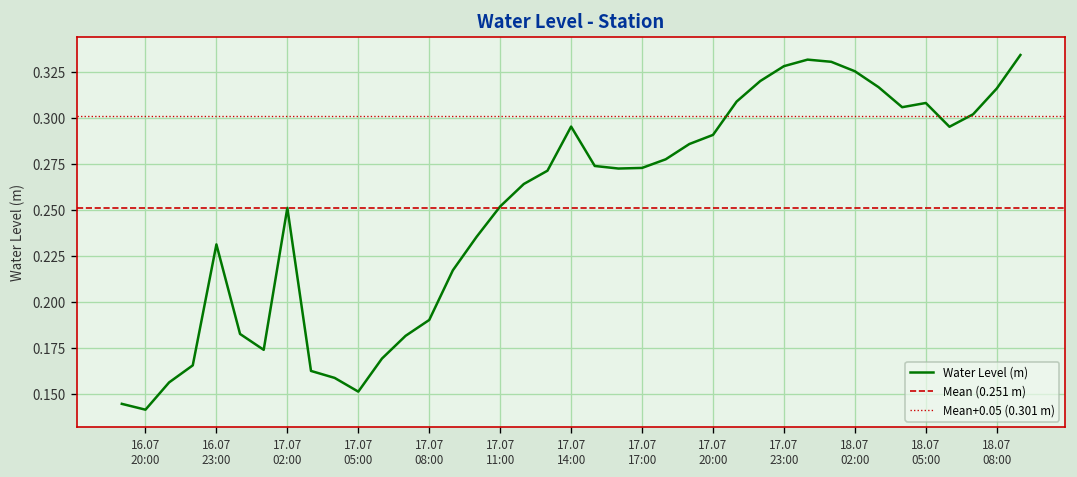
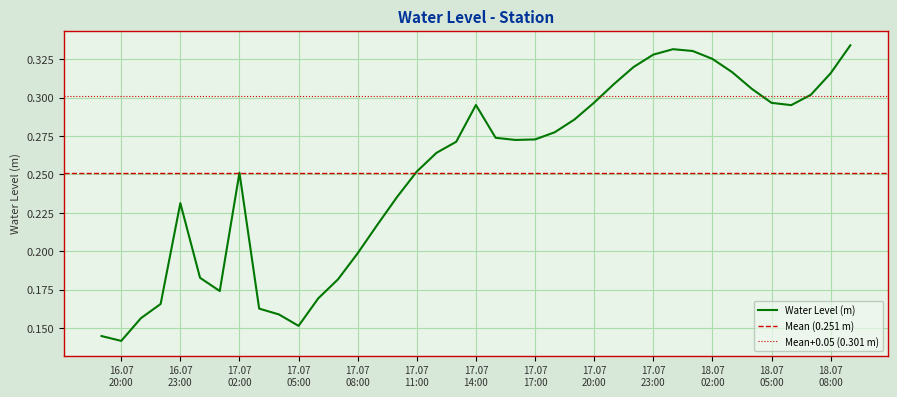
  {
    "16.07 20:00": 0.142,
    "16.07 23:00": 0.231,
    "17.07 02:00": 0.251,
    "17.07 05:00": 0.151,
-   "17.07 08:00": 0.190,
+   "17.07 08:00": 0.199,
    "17.07 11:00": 0.252,
    "17.07 14:00": 0.295,
    "17.07 17:00": 0.273,
-   "17.07 20:00": 0.291,
+   "17.07 20:00": 0.297,
    "17.07 23:00": 0.328,
    "18.07 02:00": 0.325,
-   "18.07 05:00": 0.308,
+   "18.07 05:00": 0.297,
    "18.07 08:00": 0.316
  }
